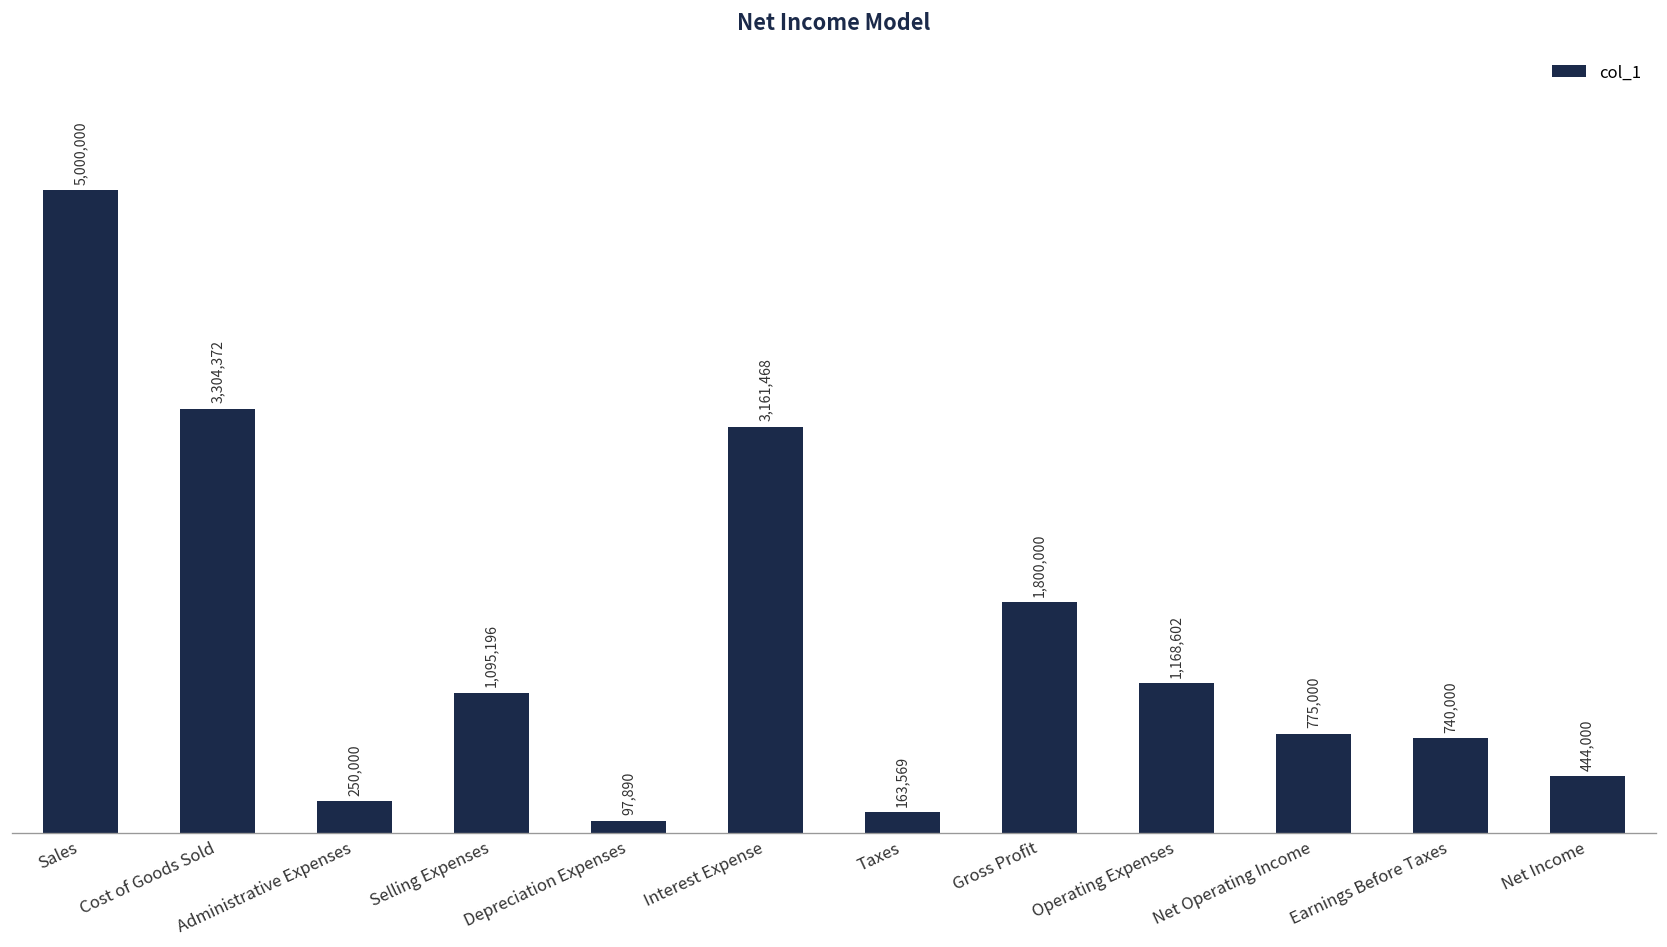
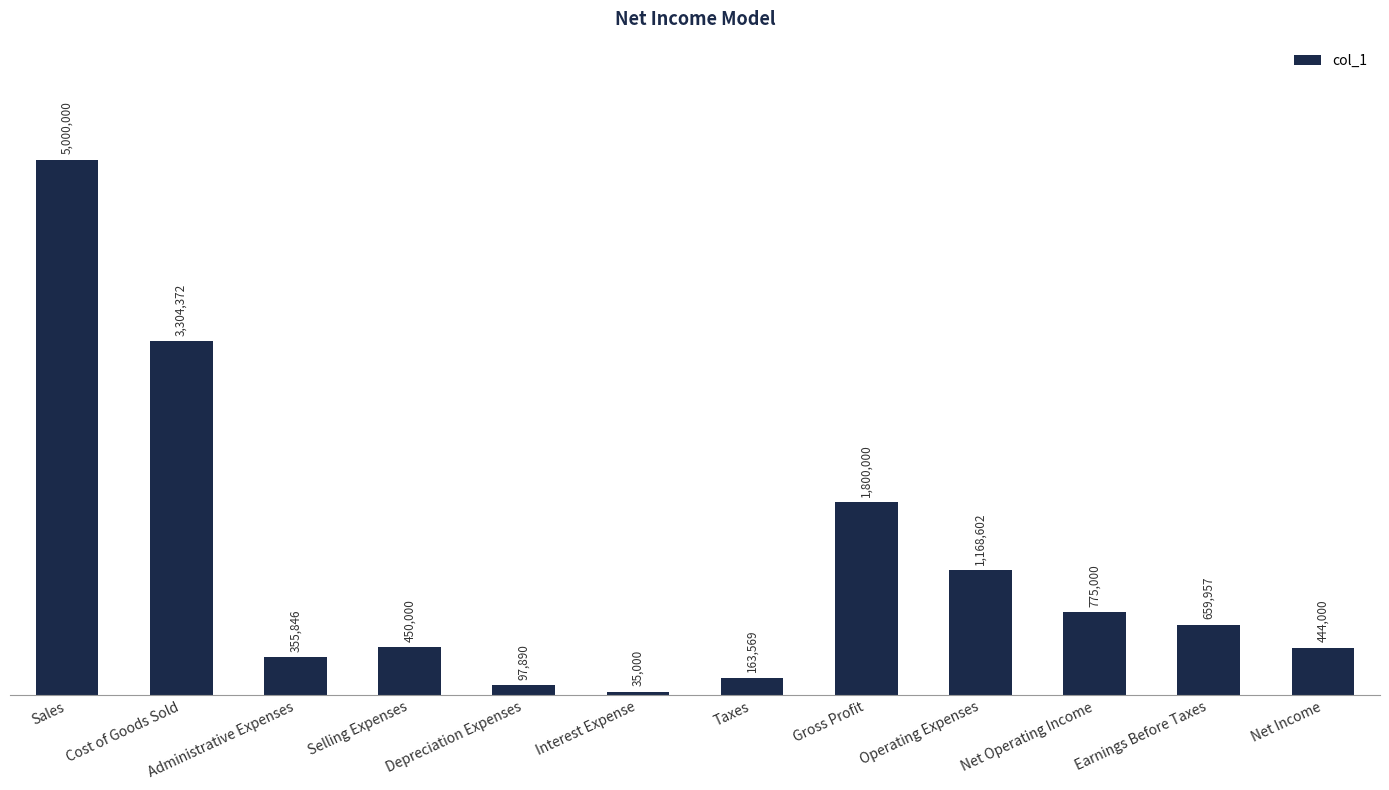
  {
    "Sales": "5,000,000",
    "Cost of Goods Sold": "3,304,372",
-   "Administrative Expenses": "250,000",
-   "Selling Expenses": "1,095,196",
+   "Administrative Expenses": "355,846",
+   "Selling Expenses": "450,000",
    "Depreciation Expenses": "97,890",
-   "Interest Expense": "3,161,468",
+   "Interest Expense": "35,000",
    "Taxes": "163,569",
    "Gross Profit": "1,800,000",
    "Operating Expenses": "1,168,602",
    "Net Operating Income": "775,000",
-   "Earnings Before Taxes": "740,000",
+   "Earnings Before Taxes": "659,957",
    "Net Income": "444,000"
  }
